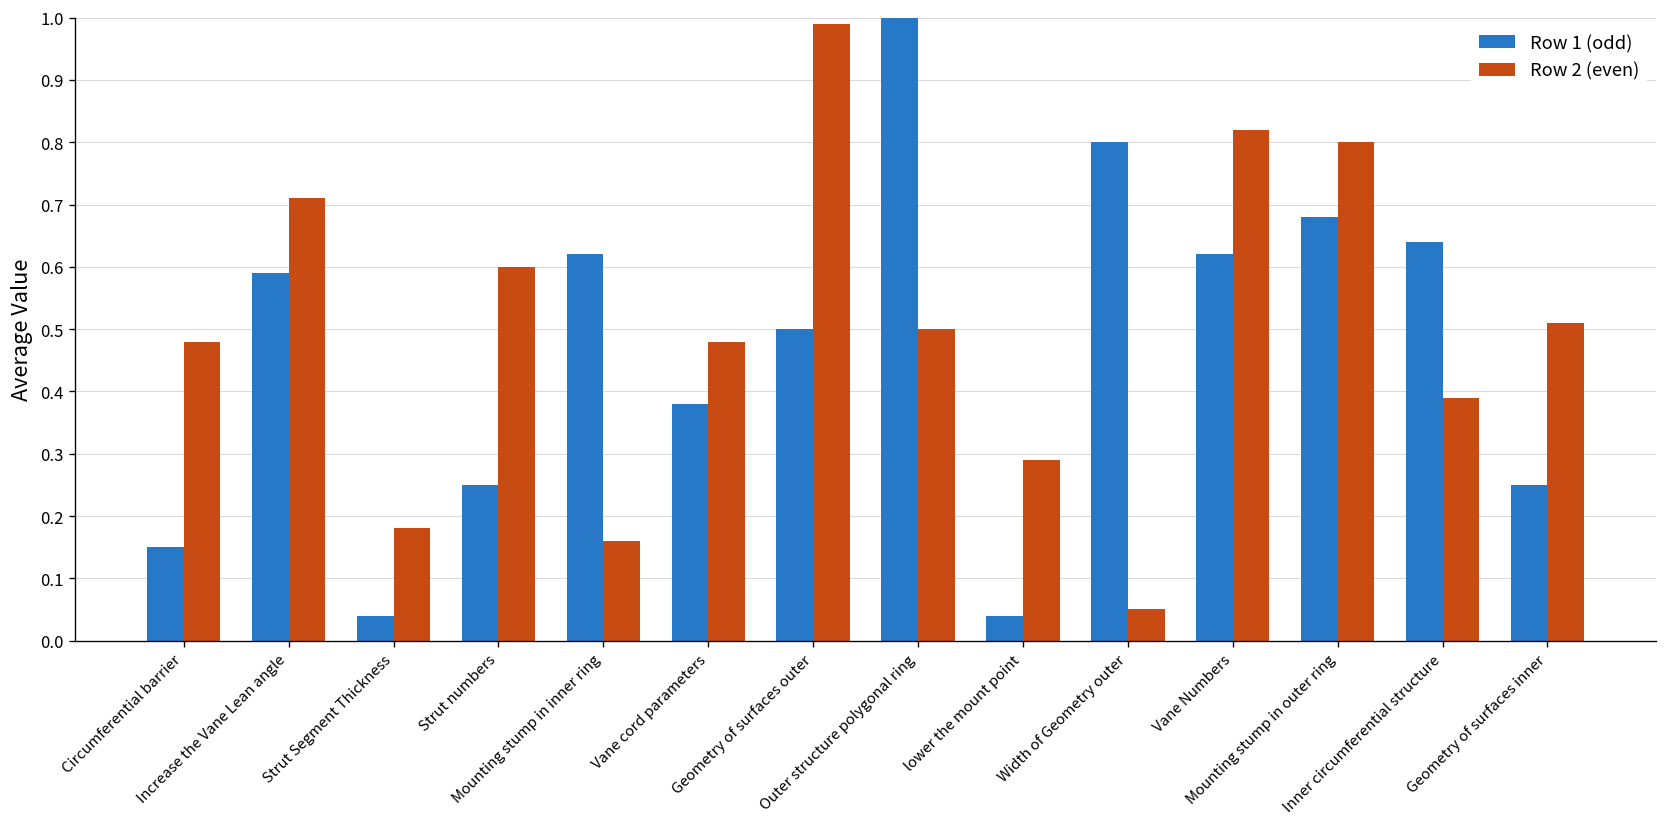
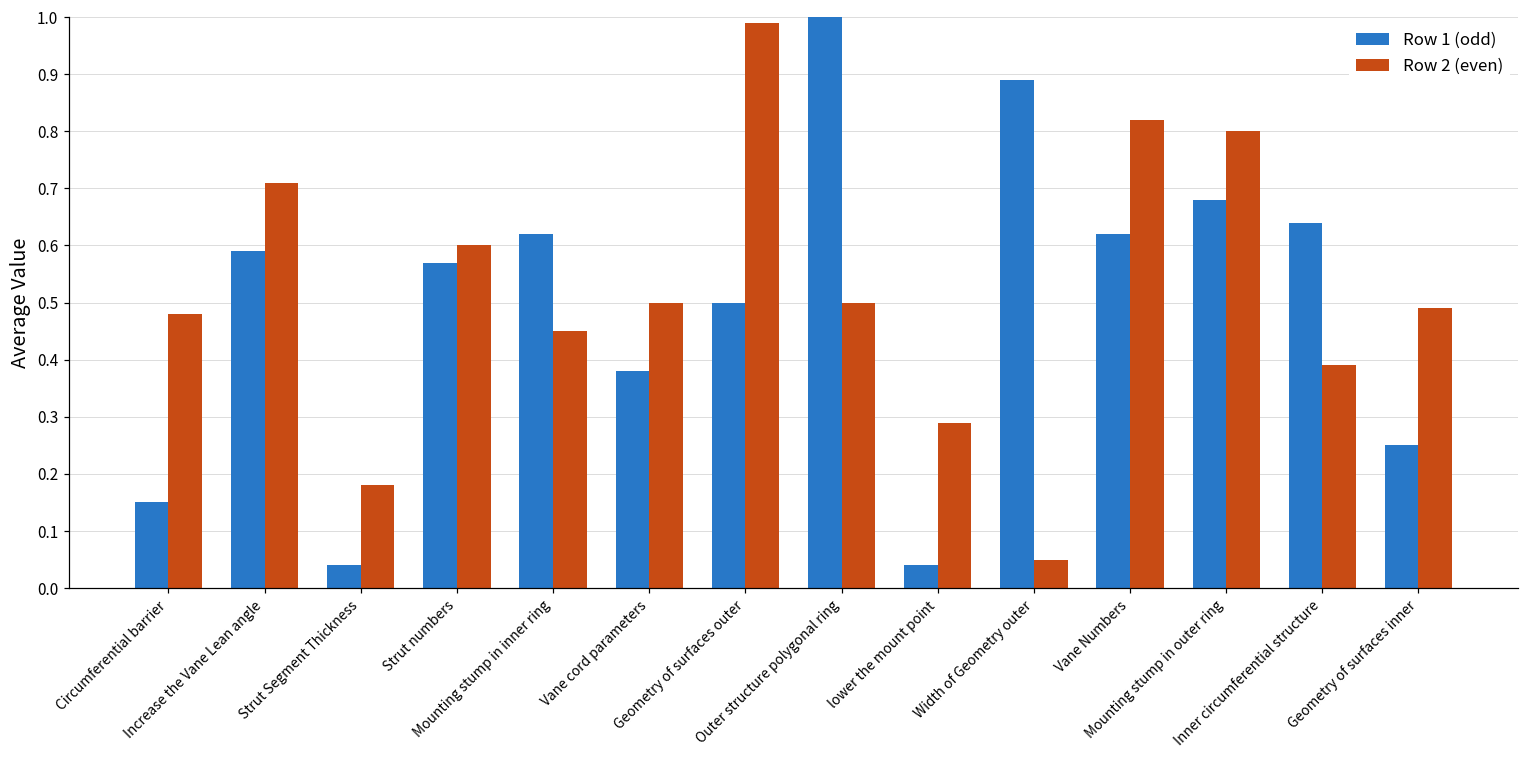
  {
    "Row 1 (odd)": {
      "Circumferential barrier": 0.15,
      "Increase the Vane Lean angle": 0.59,
      "Strut Segment Thickness": 0.04,
-     "Strut numbers": 0.25,
+     "Strut numbers": 0.57,
      "Mounting stump in inner ring": 0.62,
      "Vane cord parameters": 0.38,
      "Geometry of surfaces outer": 0.50,
      "Outer structure polygonal ring": 1.00,
      "lower the mount point": 0.04,
-     "Width of Geometry outer": 0.80,
+     "Width of Geometry outer": 0.89,
      "Vane Numbers": 0.62,
      "Mounting stump in outer ring": 0.68,
      "Inner circumferential structure": 0.64,
      "Geometry of surfaces inner": 0.25
    },
    "Row 2 (even)": {
      "Circumferential barrier": 0.48,
      "Increase the Vane Lean angle": 0.71,
      "Strut Segment Thickness": 0.18,
      "Strut numbers": 0.60,
-     "Mounting stump in inner ring": 0.16,
-     "Vane cord parameters": 0.48,
+     "Mounting stump in inner ring": 0.45,
+     "Vane cord parameters": 0.50,
      "Geometry of surfaces outer": 0.99,
      "Outer structure polygonal ring": 0.50,
      "lower the mount point": 0.29,
      "Width of Geometry outer": 0.05,
      "Vane Numbers": 0.82,
      "Mounting stump in outer ring": 0.80,
      "Inner circumferential structure": 0.39,
-     "Geometry of surfaces inner": 0.51
+     "Geometry of surfaces inner": 0.49
    }
  }
